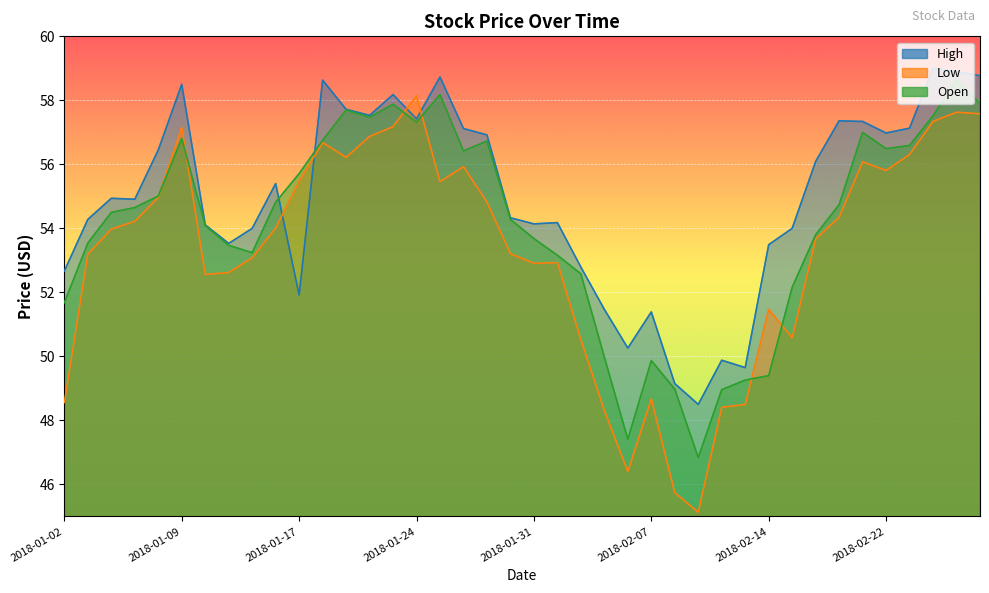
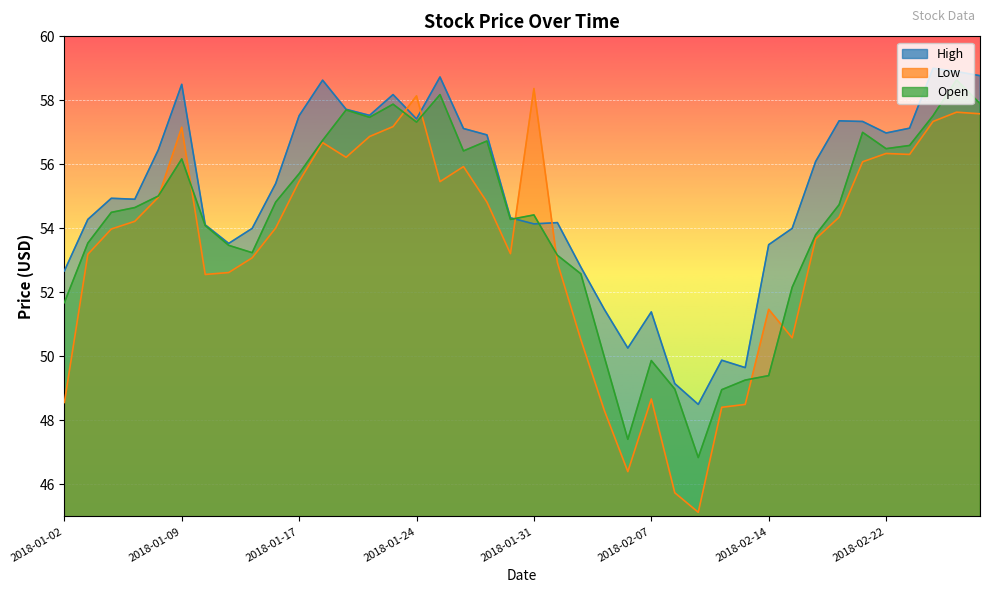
  {
    "High": {
      "2018-01-02": 52.7,
      "2018-01-09": 58.5,
-     "2018-01-17": 51.9,
+     "2018-01-17": 57.5,
      "2018-01-24": 57.4,
      "2018-01-31": 54.1,
      "2018-02-07": 51.4,
      "2018-02-14": 53.5,
      "2018-02-22": 57.0
    },
    "Low": {
      "2018-01-02": 48.6,
      "2018-01-09": 57.2,
      "2018-01-17": 55.5,
      "2018-01-24": 58.1,
-     "2018-01-31": 52.9,
+     "2018-01-31": 58.4,
      "2018-02-07": 48.7,
      "2018-02-14": 51.5,
-     "2018-02-22": 55.8
+     "2018-02-22": 56.3
    },
    "Open": {
      "2018-01-02": 51.7,
-     "2018-01-09": 56.8,
+     "2018-01-09": 56.2,
      "2018-01-17": 55.7,
      "2018-01-24": 57.3,
-     "2018-01-31": 53.7,
+     "2018-01-31": 54.4,
      "2018-02-07": 49.9,
      "2018-02-14": 49.4,
      "2018-02-22": 56.5
    }
  }
